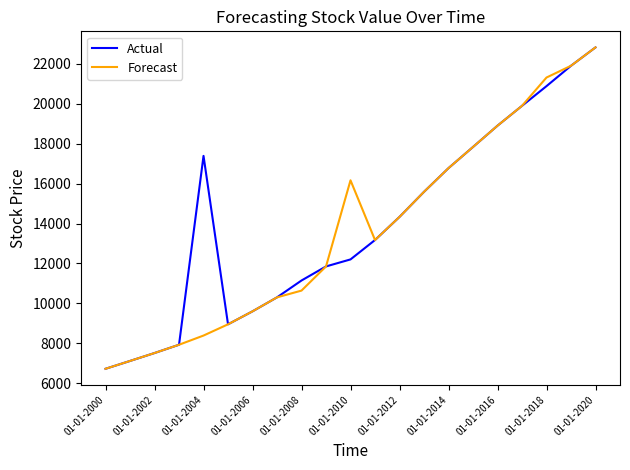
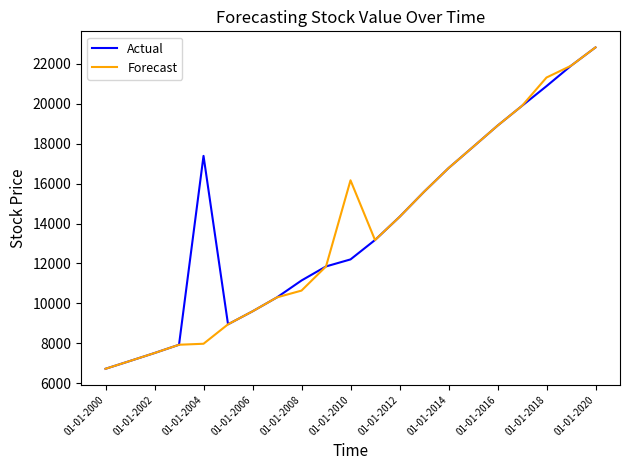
  {
    "Actual": {
      "01-01-2004": 17400,
      "01-01-2008": 11100,
      "01-01-2010": 12200,
      "01-01-2018": 20900
    },
    "Forecast": {
-     "01-01-2004": 8400,
+     "01-01-2004": 8000,
      "01-01-2008": 10600,
      "01-01-2010": 16200,
      "01-01-2018": 21300
    }
  }
